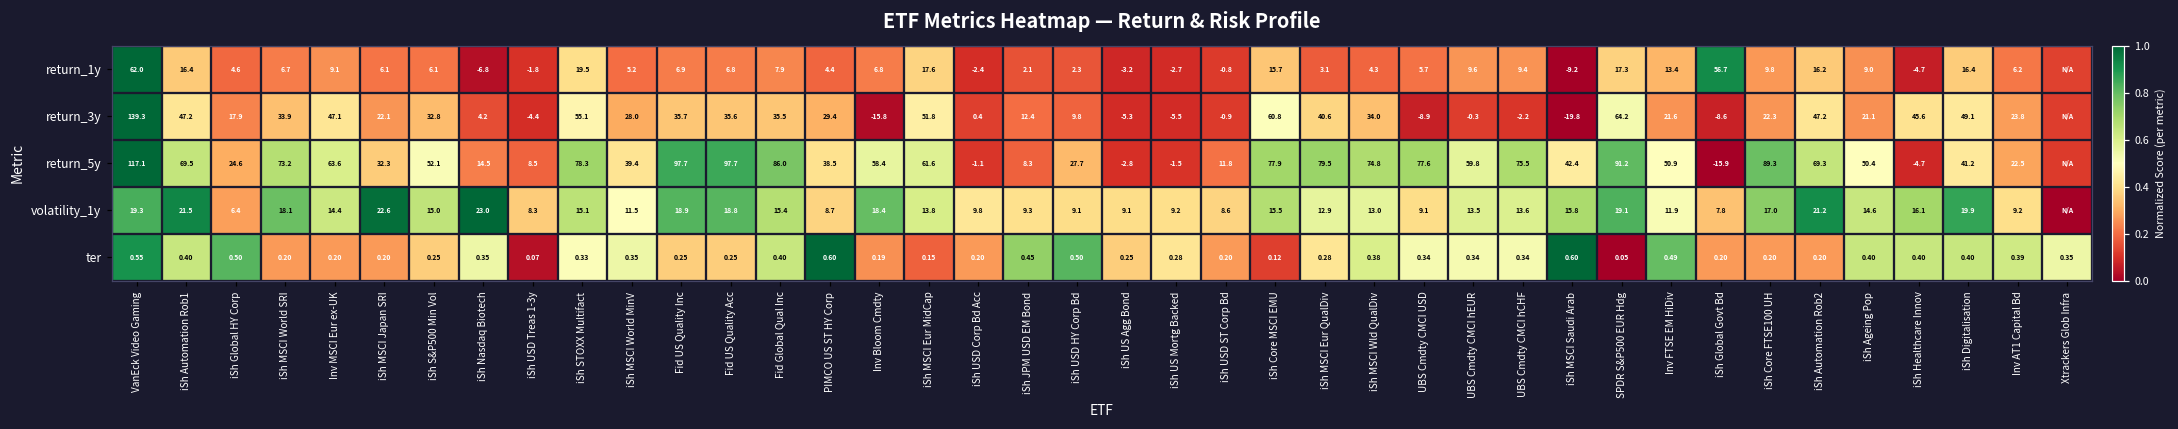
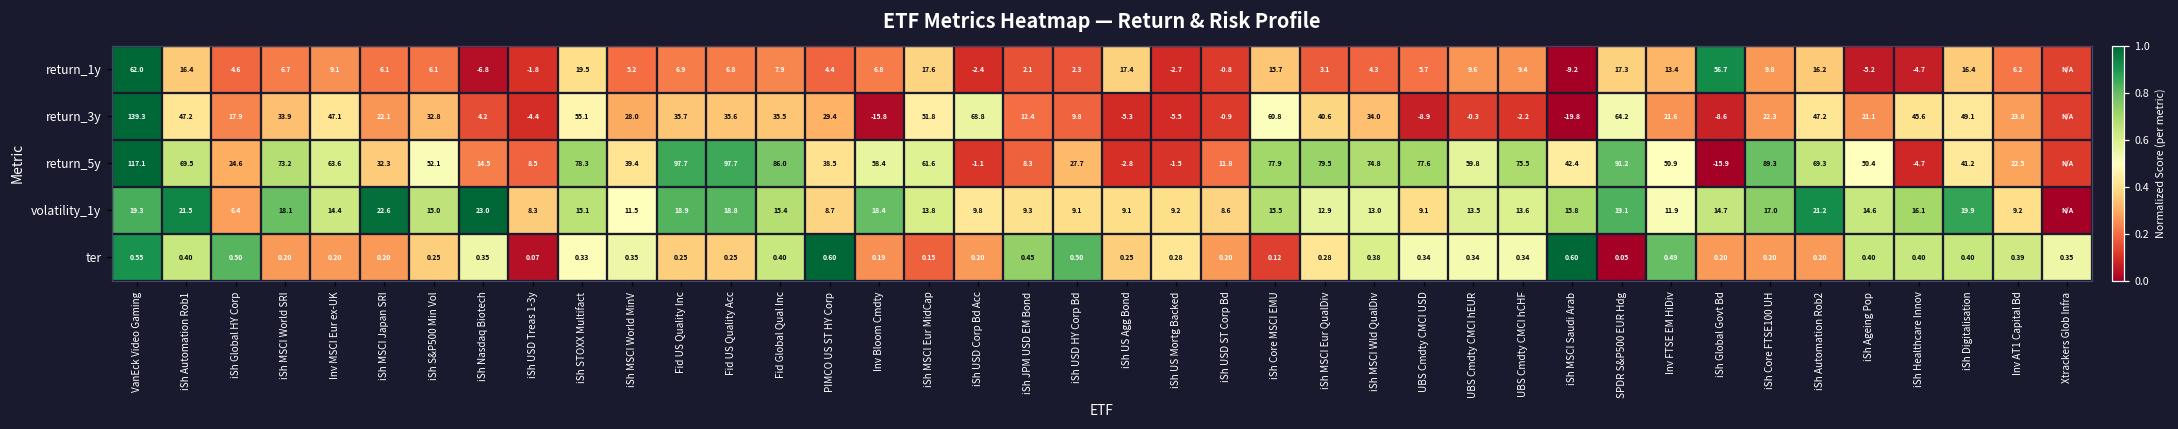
  {
    "return_1y": {
      "VanEck Video Gaming": 62.0,
      "iSh Automation Rob1": 16.4,
      "iSh Global HY Corp": 4.6,
      "iSh MSCI World SRI": 6.7,
      "Inv MSCI Eur ex-UK": 9.1,
      "iSh MSCI Japan SRI": 6.1,
      "iSh S&P500 Min Vol": 6.1,
      "iSh Nasdaq Biotech": -6.8,
      "iSh USD Treas 1-3y": -1.8,
      "iSh STOXX Multifact": 19.5,
      "iSh MSCI World MinV": 5.2,
      "Fid US Quality Inc": 6.9,
      "Fid US Quality Acc": 6.8,
      "Fid Global Qual Inc": 7.9,
      "PIMCO US ST HY Corp": 4.4,
      "Inv Bloom Cmdty": 6.8,
      "iSh MSCI Eur MidCap": 17.6,
      "iSh USD Corp Bd Acc": -2.4,
      "iSh JPM USD EM Bond": 2.1,
      "iSh USD HY Corp Bd": 2.3,
-     "iSh US Agg Bond": -3.2,
+     "iSh US Agg Bond": 17.4,
      "iSh US Mortg Backed": -2.7,
      "iSh USD ST Corp Bd": -0.8,
      "iSh Core MSCI EMU": 15.7,
      "iSh MSCI Eur QualDiv": 3.1,
      "iSh MSCI Wld QualDiv": 4.3,
      "UBS Cmdty CMCI USD": 5.7,
      "UBS Cmdty CMCI hEUR": 9.6,
      "UBS Cmdty CMCI hCHF": 9.4,
      "iSh MSCI Saudi Arab": -9.2,
      "SPDR S&P500 EUR Hdg": 17.3,
      "Inv FTSE EM HiDiv": 13.4,
      "iSh Global Govt Bd": 56.7,
      "iSh Core FTSE100 UH": 9.8,
      "iSh Automation Rob2": 16.2,
-     "iSh Ageing Pop": 9.0,
+     "iSh Ageing Pop": -5.2,
      "iSh Healthcare Innov": -4.7,
      "iSh Digitalisation": 16.4,
      "Inv AT1 Capital Bd": 6.2
    },
    "return_3y": {
      "VanEck Video Gaming": 139.3,
      "iSh Automation Rob1": 47.2,
      "iSh Global HY Corp": 17.9,
      "iSh MSCI World SRI": 33.9,
      "Inv MSCI Eur ex-UK": 47.1,
      "iSh MSCI Japan SRI": 22.1,
      "iSh S&P500 Min Vol": 32.8,
      "iSh Nasdaq Biotech": 4.2,
      "iSh USD Treas 1-3y": -4.4,
      "iSh STOXX Multifact": 55.1,
      "iSh MSCI World MinV": 28.0,
      "Fid US Quality Inc": 35.7,
      "Fid US Quality Acc": 35.6,
      "Fid Global Qual Inc": 35.5,
      "PIMCO US ST HY Corp": 29.4,
      "Inv Bloom Cmdty": -15.8,
      "iSh MSCI Eur MidCap": 51.8,
-     "iSh USD Corp Bd Acc": 0.4,
+     "iSh USD Corp Bd Acc": 68.8,
      "iSh JPM USD EM Bond": 12.4,
      "iSh USD HY Corp Bd": 9.8,
      "iSh US Agg Bond": -5.3,
      "iSh US Mortg Backed": -5.5,
      "iSh USD ST Corp Bd": -0.9,
      "iSh Core MSCI EMU": 60.8,
      "iSh MSCI Eur QualDiv": 40.6,
      "iSh MSCI Wld QualDiv": 34.0,
      "UBS Cmdty CMCI USD": -8.9,
      "UBS Cmdty CMCI hEUR": -0.3,
      "UBS Cmdty CMCI hCHF": -2.2,
      "iSh MSCI Saudi Arab": -19.8,
      "SPDR S&P500 EUR Hdg": 64.2,
      "Inv FTSE EM HiDiv": 21.6,
      "iSh Global Govt Bd": -8.6,
      "iSh Core FTSE100 UH": 22.3,
      "iSh Automation Rob2": 47.2,
      "iSh Ageing Pop": 21.1,
      "iSh Healthcare Innov": 45.6,
      "iSh Digitalisation": 49.1,
      "Inv AT1 Capital Bd": 23.8
    },
    "return_5y": {
      "VanEck Video Gaming": 117.1,
      "iSh Automation Rob1": 69.5,
      "iSh Global HY Corp": 24.6,
      "iSh MSCI World SRI": 73.2,
      "Inv MSCI Eur ex-UK": 63.6,
      "iSh MSCI Japan SRI": 32.3,
      "iSh S&P500 Min Vol": 52.1,
      "iSh Nasdaq Biotech": 14.5,
      "iSh USD Treas 1-3y": 8.5,
      "iSh STOXX Multifact": 78.3,
      "iSh MSCI World MinV": 39.4,
      "Fid US Quality Inc": 97.7,
      "Fid US Quality Acc": 97.7,
      "Fid Global Qual Inc": 86.0,
      "PIMCO US ST HY Corp": 38.5,
      "Inv Bloom Cmdty": 58.4,
      "iSh MSCI Eur MidCap": 61.6,
      "iSh USD Corp Bd Acc": -1.1,
      "iSh JPM USD EM Bond": 8.3,
      "iSh USD HY Corp Bd": 27.7,
      "iSh US Agg Bond": -2.8,
      "iSh US Mortg Backed": -1.5,
      "iSh USD ST Corp Bd": 11.8,
      "iSh Core MSCI EMU": 77.9,
      "iSh MSCI Eur QualDiv": 79.5,
      "iSh MSCI Wld QualDiv": 74.8,
      "UBS Cmdty CMCI USD": 77.6,
      "UBS Cmdty CMCI hEUR": 59.8,
      "UBS Cmdty CMCI hCHF": 75.5,
      "iSh MSCI Saudi Arab": 42.4,
      "SPDR S&P500 EUR Hdg": 91.2,
      "Inv FTSE EM HiDiv": 50.9,
      "iSh Global Govt Bd": -15.9,
      "iSh Core FTSE100 UH": 89.3,
      "iSh Automation Rob2": 69.3,
      "iSh Ageing Pop": 50.4,
      "iSh Healthcare Innov": -4.7,
      "iSh Digitalisation": 41.2,
      "Inv AT1 Capital Bd": 22.5
    },
    "volatility_1y": {
      "VanEck Video Gaming": 19.3,
      "iSh Automation Rob1": 21.5,
      "iSh Global HY Corp": 6.4,
      "iSh MSCI World SRI": 18.1,
      "Inv MSCI Eur ex-UK": 14.4,
      "iSh MSCI Japan SRI": 22.6,
      "iSh S&P500 Min Vol": 15.0,
      "iSh Nasdaq Biotech": 23.0,
      "iSh USD Treas 1-3y": 8.3,
      "iSh STOXX Multifact": 15.1,
      "iSh MSCI World MinV": 11.5,
      "Fid US Quality Inc": 18.9,
      "Fid US Quality Acc": 18.8,
      "Fid Global Qual Inc": 15.4,
      "PIMCO US ST HY Corp": 8.7,
      "Inv Bloom Cmdty": 18.4,
      "iSh MSCI Eur MidCap": 13.8,
      "iSh USD Corp Bd Acc": 9.8,
      "iSh JPM USD EM Bond": 9.3,
      "iSh USD HY Corp Bd": 9.1,
      "iSh US Agg Bond": 9.1,
      "iSh US Mortg Backed": 9.2,
      "iSh USD ST Corp Bd": 8.6,
      "iSh Core MSCI EMU": 15.5,
      "iSh MSCI Eur QualDiv": 12.9,
      "iSh MSCI Wld QualDiv": 13.0,
      "UBS Cmdty CMCI USD": 9.1,
      "UBS Cmdty CMCI hEUR": 13.5,
      "UBS Cmdty CMCI hCHF": 13.6,
      "iSh MSCI Saudi Arab": 15.8,
      "SPDR S&P500 EUR Hdg": 19.1,
      "Inv FTSE EM HiDiv": 11.9,
-     "iSh Global Govt Bd": 7.8,
+     "iSh Global Govt Bd": 14.7,
      "iSh Core FTSE100 UH": 17.0,
      "iSh Automation Rob2": 21.2,
      "iSh Ageing Pop": 14.6,
      "iSh Healthcare Innov": 16.1,
      "iSh Digitalisation": 19.9,
      "Inv AT1 Capital Bd": 9.2
    },
    "ter": {
      "VanEck Video Gaming": 0.55,
      "iSh Automation Rob1": 0.40,
      "iSh Global HY Corp": 0.50,
      "iSh MSCI World SRI": 0.20,
      "Inv MSCI Eur ex-UK": 0.20,
      "iSh MSCI Japan SRI": 0.20,
      "iSh S&P500 Min Vol": 0.25,
      "iSh Nasdaq Biotech": 0.35,
      "iSh USD Treas 1-3y": 0.07,
      "iSh STOXX Multifact": 0.33,
      "iSh MSCI World MinV": 0.35,
      "Fid US Quality Inc": 0.25,
      "Fid US Quality Acc": 0.25,
      "Fid Global Qual Inc": 0.40,
      "PIMCO US ST HY Corp": 0.60,
      "Inv Bloom Cmdty": 0.19,
      "iSh MSCI Eur MidCap": 0.15,
      "iSh USD Corp Bd Acc": 0.20,
      "iSh JPM USD EM Bond": 0.45,
      "iSh USD HY Corp Bd": 0.50,
      "iSh US Agg Bond": 0.25,
      "iSh US Mortg Backed": 0.28,
      "iSh USD ST Corp Bd": 0.20,
      "iSh Core MSCI EMU": 0.12,
      "iSh MSCI Eur QualDiv": 0.28,
      "iSh MSCI Wld QualDiv": 0.38,
      "UBS Cmdty CMCI USD": 0.34,
      "UBS Cmdty CMCI hEUR": 0.34,
      "UBS Cmdty CMCI hCHF": 0.34,
      "iSh MSCI Saudi Arab": 0.60,
      "SPDR S&P500 EUR Hdg": 0.05,
      "Inv FTSE EM HiDiv": 0.49,
      "iSh Global Govt Bd": 0.20,
      "iSh Core FTSE100 UH": 0.20,
      "iSh Automation Rob2": 0.20,
      "iSh Ageing Pop": 0.40,
      "iSh Healthcare Innov": 0.40,
      "iSh Digitalisation": 0.40,
      "Inv AT1 Capital Bd": 0.39,
      "Xtrackers Glob Infra": 0.35
    }
  }
